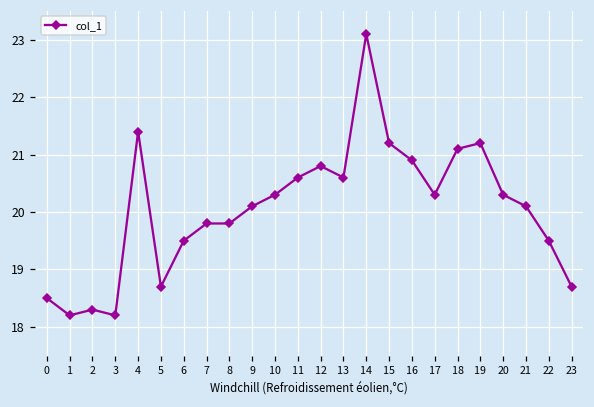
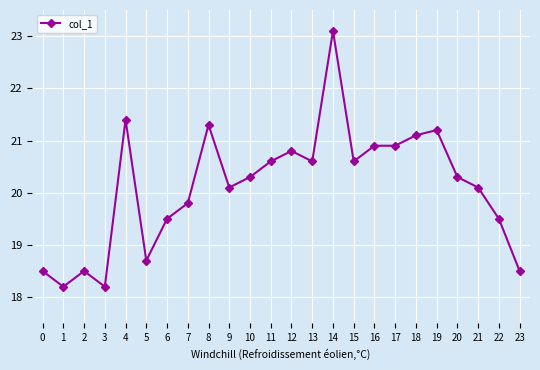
  {
    "0": 18.5,
    "1": 18.2,
-   "2": 18.3,
+   "2": 18.5,
    "3": 18.2,
    "4": 21.4,
    "5": 18.7,
    "6": 19.5,
    "7": 19.8,
-   "8": 19.8,
+   "8": 21.3,
    "9": 20.1,
    "10": 20.3,
    "11": 20.6,
    "12": 20.8,
    "13": 20.6,
    "14": 23.1,
-   "15": 21.2,
+   "15": 20.6,
    "16": 20.9,
-   "17": 20.3,
+   "17": 20.9,
    "18": 21.1,
    "19": 21.2,
    "20": 20.3,
    "21": 20.1,
    "22": 19.5,
-   "23": 18.7
+   "23": 18.5
  }
